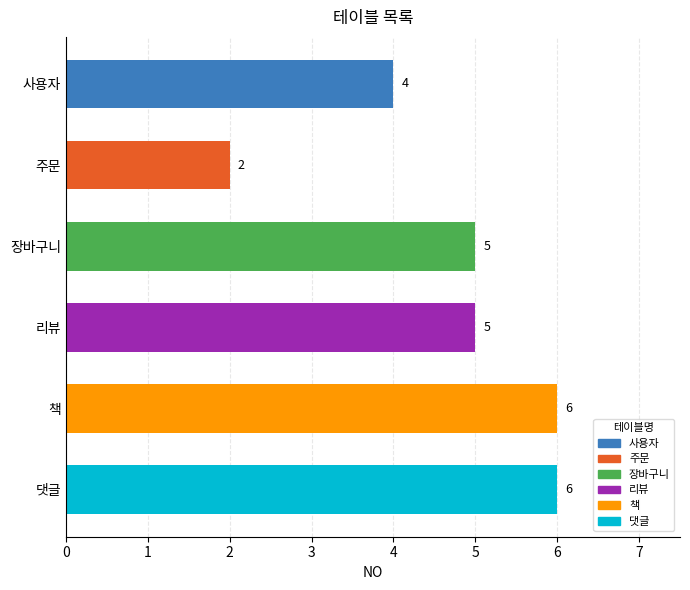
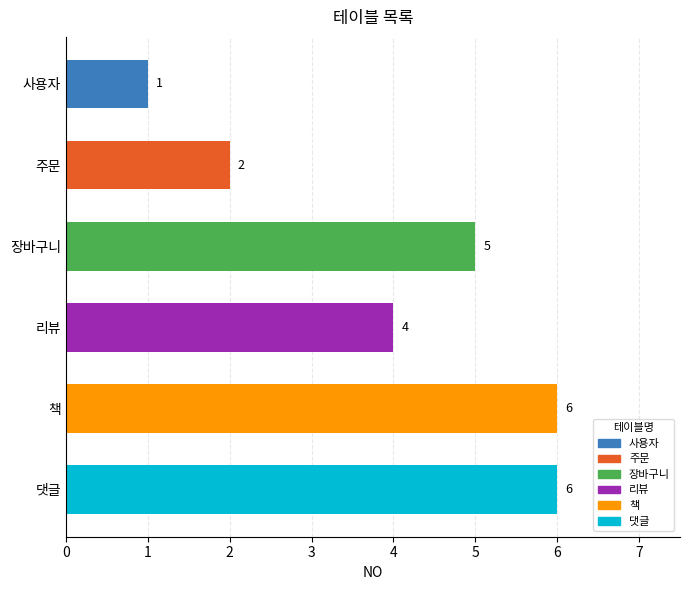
  {
-   "사용자": 4,
+   "사용자": 1,
    "주문": 2,
    "장바구니": 5,
-   "리뷰": 5,
+   "리뷰": 4,
    "책": 6,
    "댓글": 6
  }
